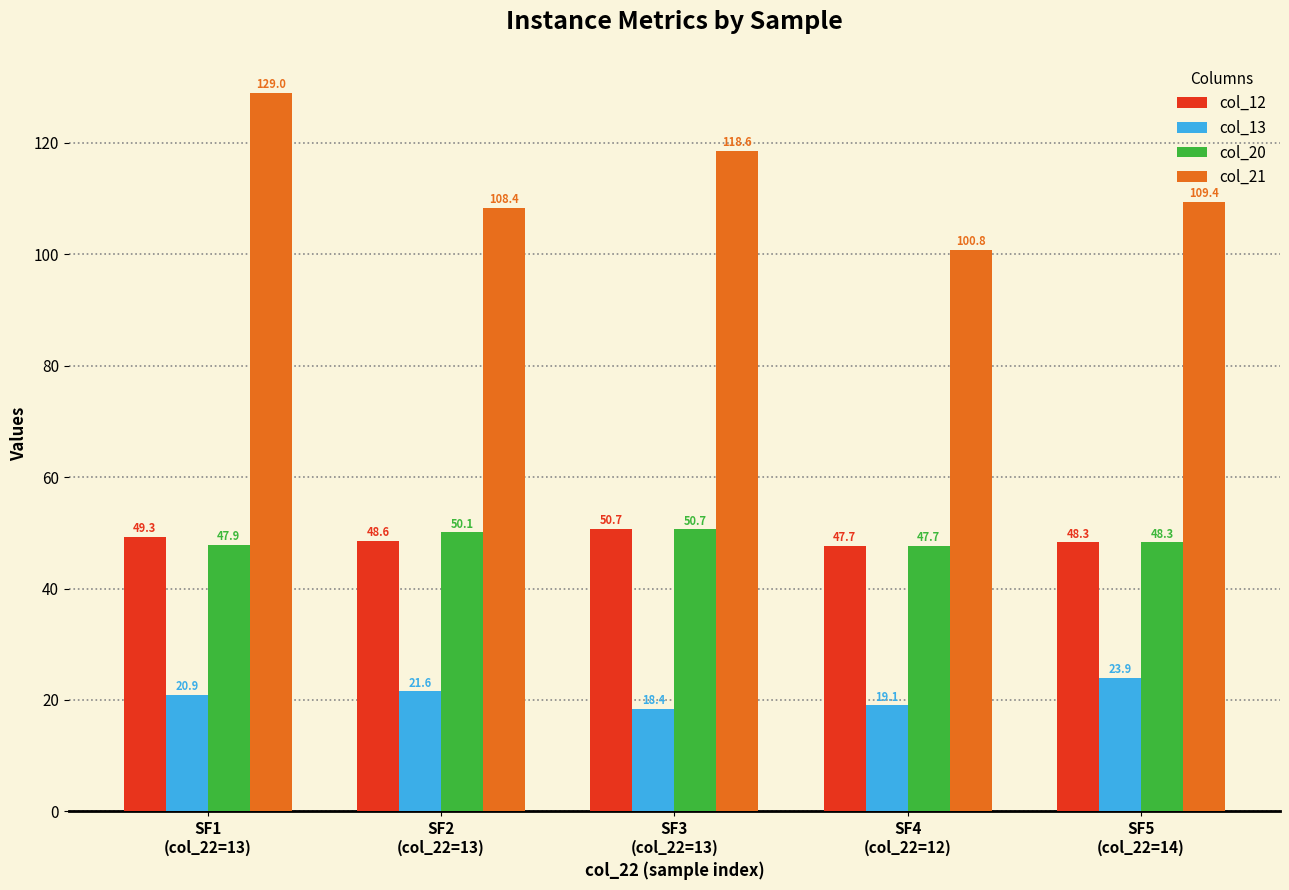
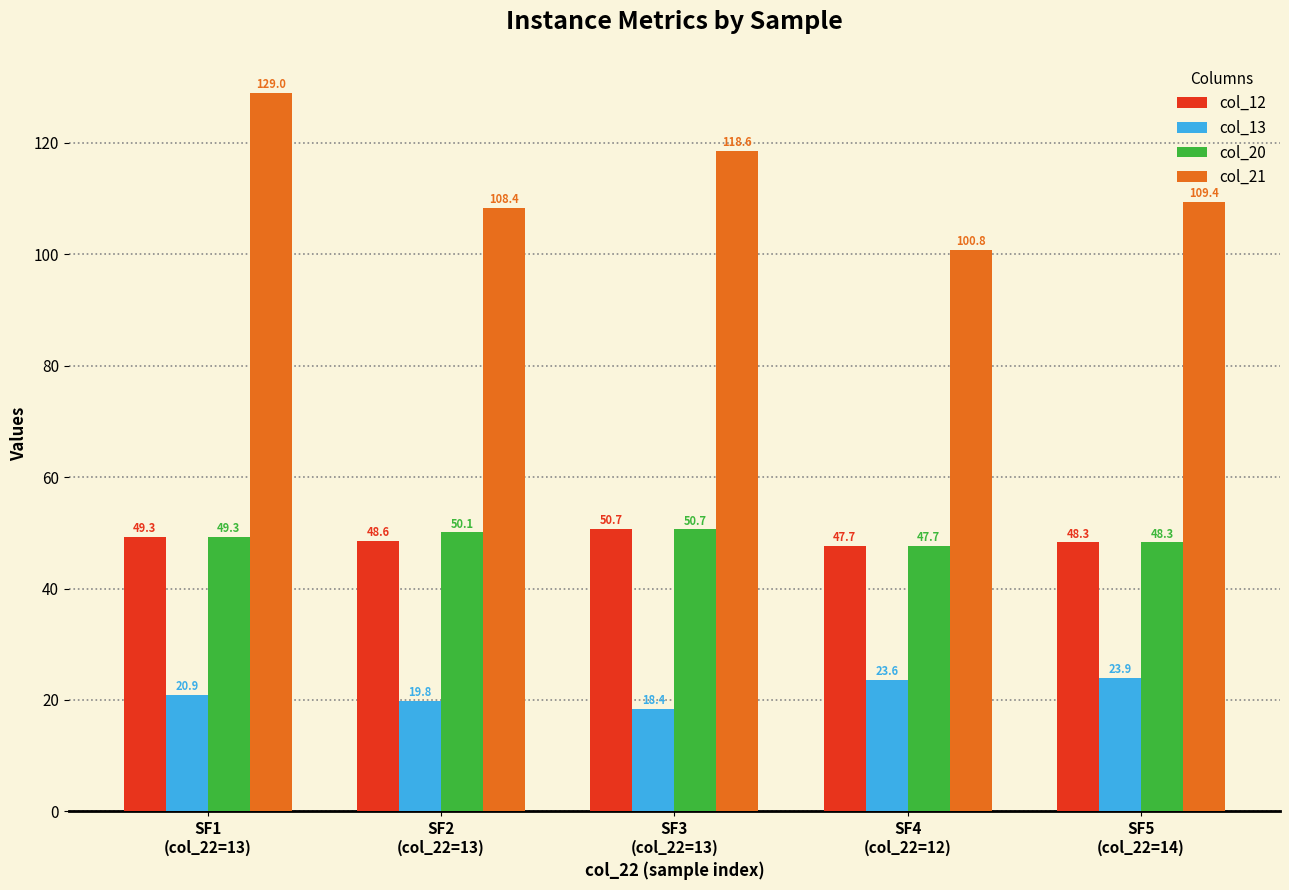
  {
    "col_13": {
      "SF1 (col_22=13)": 20.9,
-     "SF2 (col_22=13)": 21.6,
+     "SF2 (col_22=13)": 19.8,
      "SF3 (col_22=13)": 18.4,
-     "SF4 (col_22=12)": 19.1,
+     "SF4 (col_22=12)": 23.6,
      "SF5 (col_22=14)": 23.9
    },
    "col_20": {
-     "SF1 (col_22=13)": 47.9,
+     "SF1 (col_22=13)": 49.3,
      "SF2 (col_22=13)": 50.1,
      "SF3 (col_22=13)": 50.7,
      "SF4 (col_22=12)": 47.7,
      "SF5 (col_22=14)": 48.3
    }
  }
